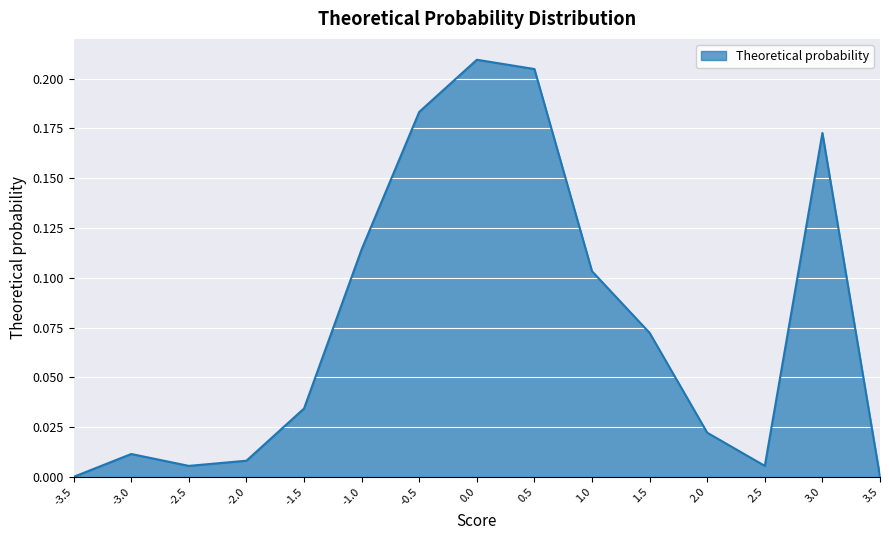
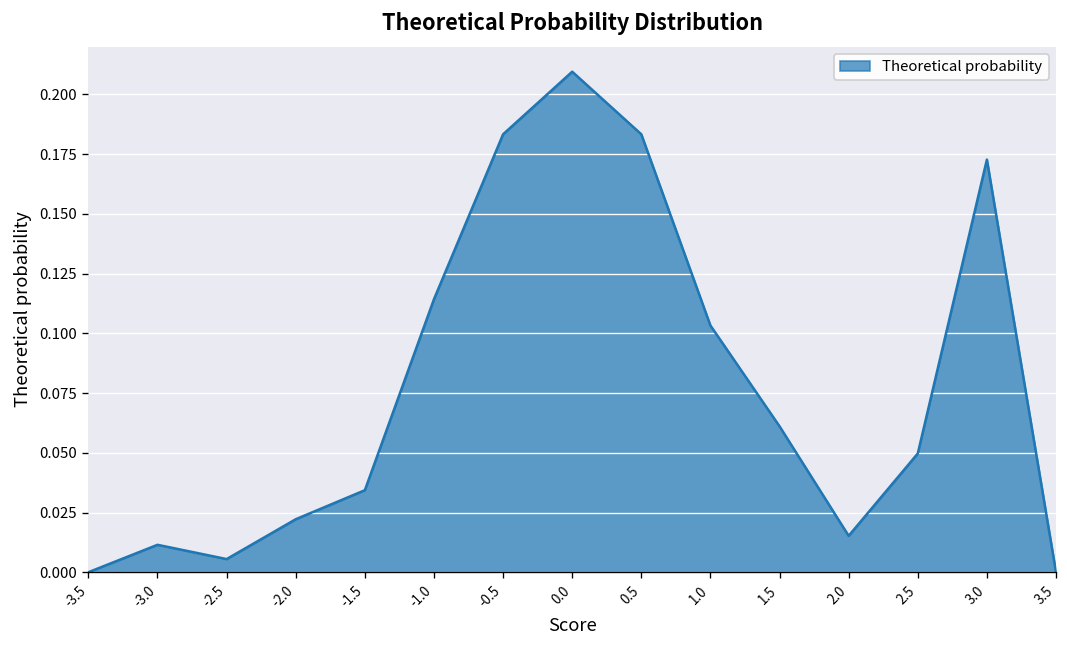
  {
    "-3.5": 0.000,
    "-3.0": 0.012,
    "-2.5": 0.006,
-   "-2.0": 0.008,
+   "-2.0": 0.022,
    "-1.5": 0.034,
    "-1.0": 0.114,
    "-0.5": 0.183,
    "0.0": 0.209,
-   "0.5": 0.205,
+   "0.5": 0.183,
    "1.0": 0.103,
-   "1.5": 0.072,
-   "2.0": 0.022,
-   "2.5": 0.006,
+   "1.5": 0.061,
+   "2.0": 0.015,
+   "2.5": 0.050,
    "3.0": 0.173,
    "3.5": 0.000
  }
